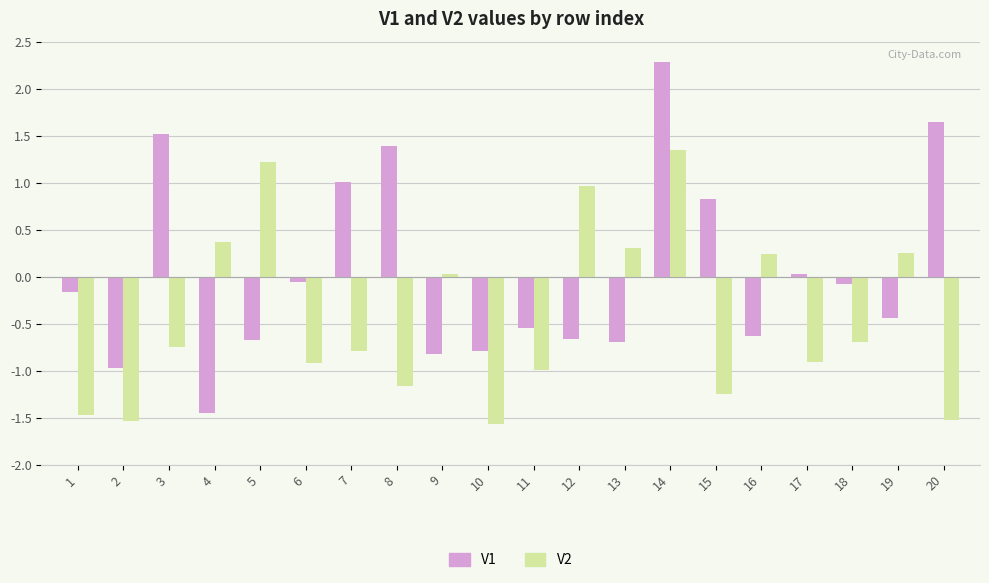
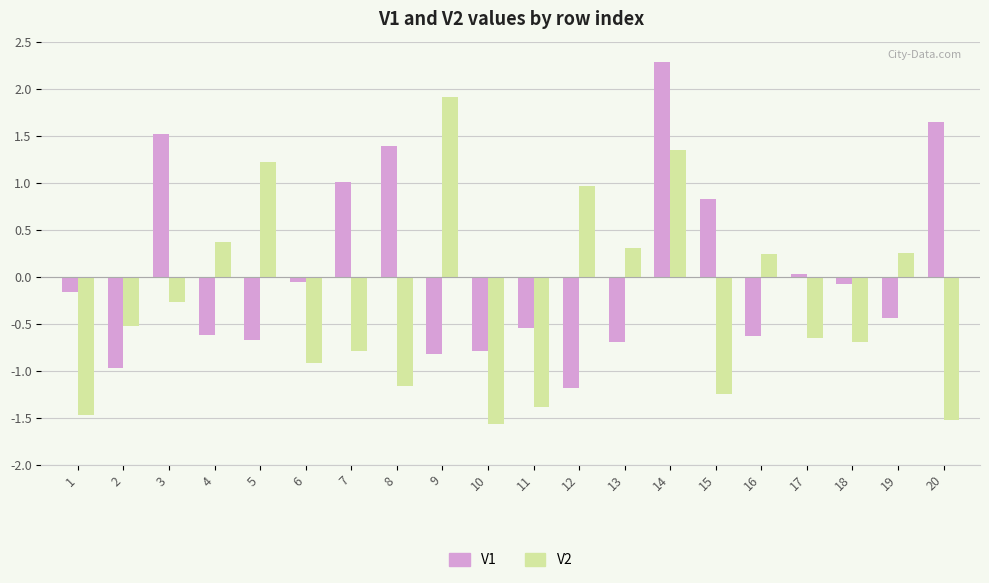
  {
    "V1": {
      "1": -0.2,
      "2": -1.0,
      "3": 1.5,
-     "4": -1.5,
+     "4": -0.6,
      "5": -0.7,
      "6": -0.1,
      "7": 1.0,
      "8": 1.4,
      "9": -0.8,
      "10": -0.8,
      "11": -0.5,
-     "12": -0.7,
+     "12": -1.2,
      "13": -0.7,
      "14": 2.3,
      "15": 0.8,
      "16": -0.6,
      "17": 0.0,
      "18": -0.1,
      "19": -0.4,
      "20": 1.6
    },
    "V2": {
      "1": -1.5,
-     "2": -1.5,
-     "3": -0.7,
+     "2": -0.5,
+     "3": -0.3,
      "4": 0.4,
      "5": 1.2,
      "6": -0.9,
      "7": -0.8,
      "8": -1.2,
-     "9": 0.0,
+     "9": 1.9,
      "10": -1.6,
-     "11": -1.0,
+     "11": -1.4,
      "12": 1.0,
      "13": 0.3,
      "14": 1.3,
      "15": -1.3,
      "16": 0.2,
-     "17": -0.9,
+     "17": -0.7,
      "18": -0.7,
      "19": 0.3,
      "20": -1.5
    }
  }
